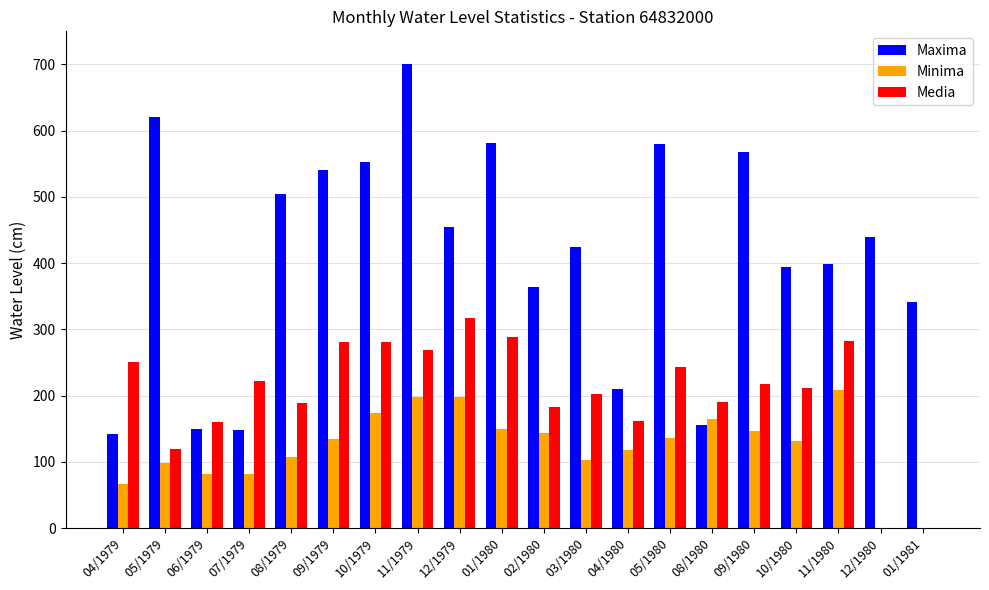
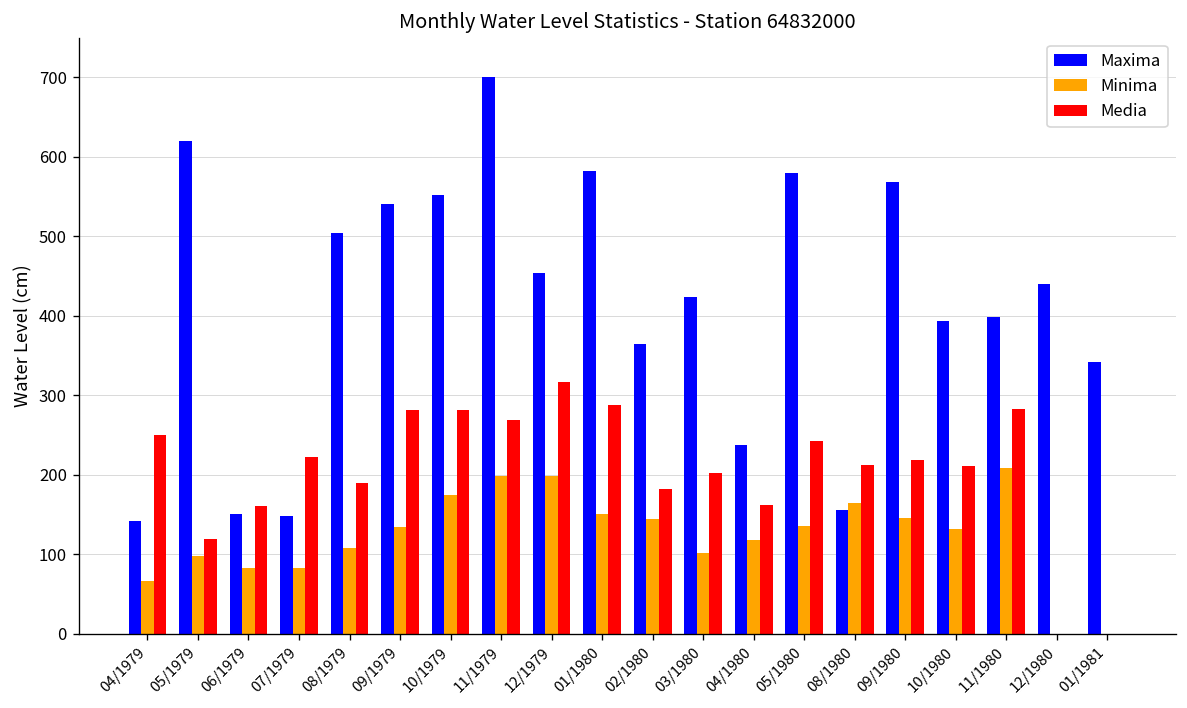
  {
    "Maxima": {
      "04/1979": 140,
      "05/1979": 620,
      "06/1979": 150,
      "07/1979": 150,
      "08/1979": 500,
      "09/1979": 540,
      "10/1979": 550,
      "11/1979": 700,
      "12/1979": 450,
      "01/1980": 580,
      "02/1980": 360,
      "03/1980": 420,
-     "04/1980": 210,
+     "04/1980": 240,
      "05/1980": 580,
      "08/1980": 160,
      "09/1980": 570,
      "10/1980": 390,
      "11/1980": 400,
      "12/1980": 440,
      "01/1981": 340
    },
    "Minima": {
      "04/1979": 70,
      "05/1979": 100,
      "06/1979": 80,
      "07/1979": 80,
      "08/1979": 110,
      "09/1979": 130,
      "10/1979": 170,
      "11/1979": 200,
      "12/1979": 200,
      "01/1980": 150,
      "02/1980": 140,
      "03/1980": 100,
      "04/1980": 120,
      "05/1980": 140,
      "08/1980": 160,
      "09/1980": 150,
      "10/1980": 130,
      "11/1980": 210,
      "12/1980": 0,
      "01/1981": 0
    },
    "Media": {
      "04/1979": 250,
      "05/1979": 120,
      "06/1979": 160,
      "07/1979": 220,
      "08/1979": 190,
      "09/1979": 280,
      "10/1979": 280,
      "11/1979": 270,
      "12/1979": 320,
      "01/1980": 290,
      "02/1980": 180,
      "03/1980": 200,
      "04/1980": 160,
      "05/1980": 240,
-     "08/1980": 190,
+     "08/1980": 210,
      "09/1980": 220,
      "10/1980": 210,
      "11/1980": 280,
      "12/1980": 0,
      "01/1981": 0
    }
  }
